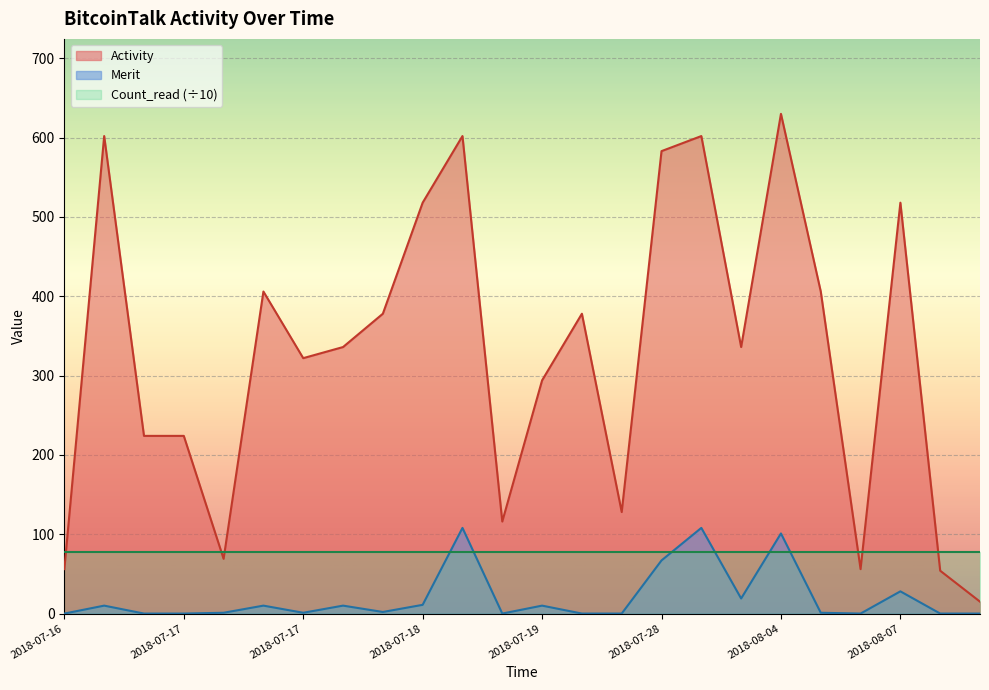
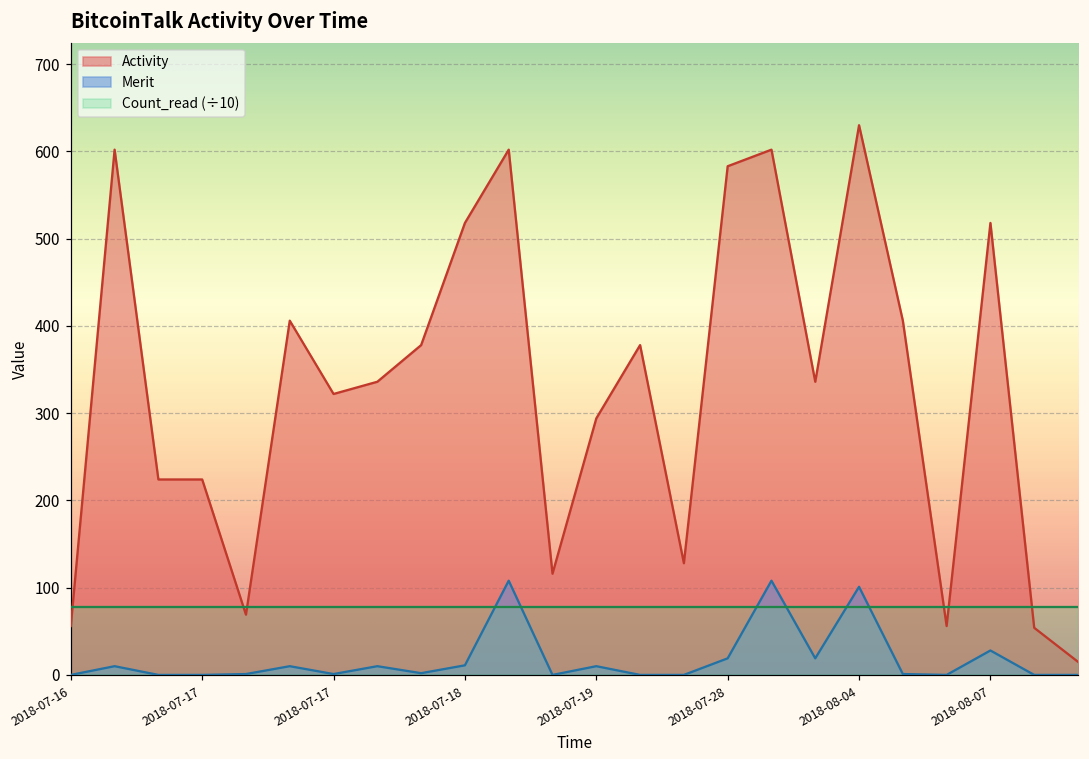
  {
    "Activity": {
      "2018-07-19": 290,
      "2018-07-28": 580
    },
    "Merit": {
      "2018-07-19": 10,
-     "2018-07-28": 70
+     "2018-07-28": 20
    },
    "Count_read (÷10)": {
      "2018-07-19": 80,
      "2018-07-28": 80
    }
  }
